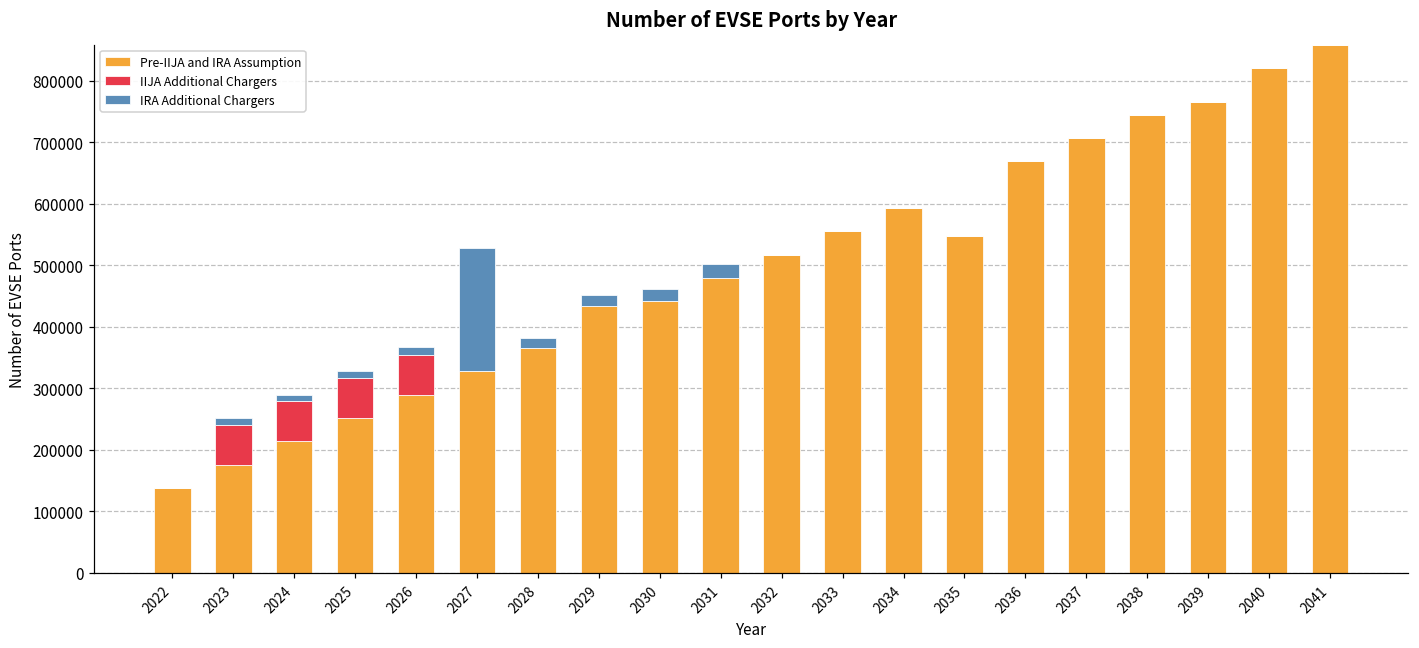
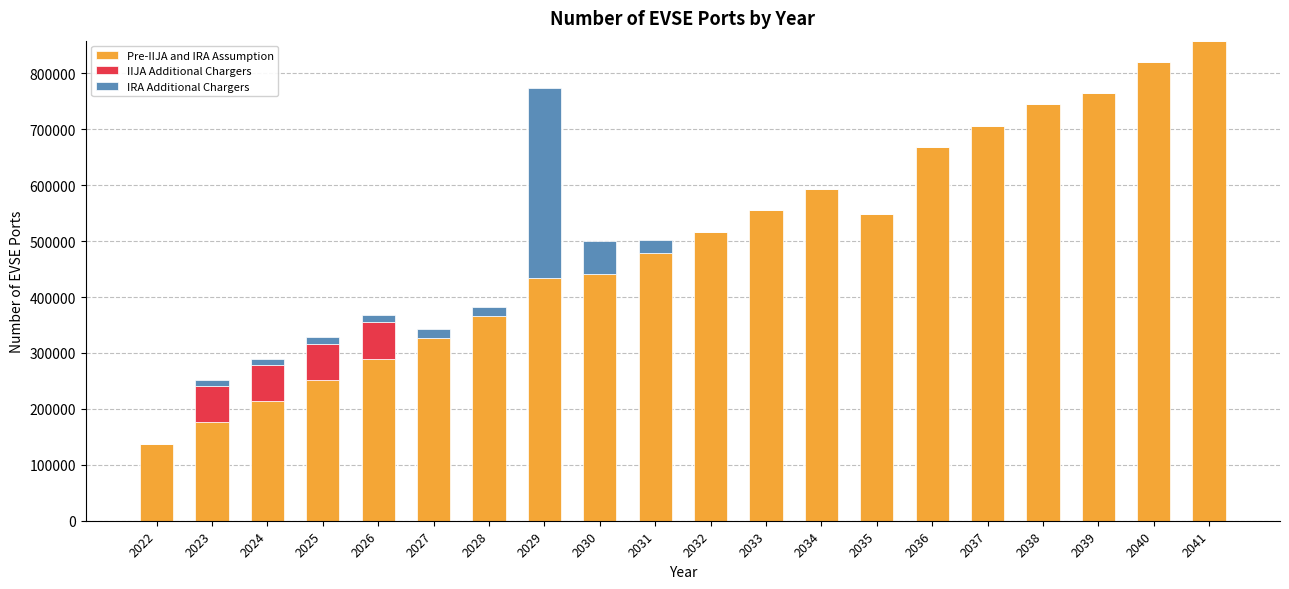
  {
    "Pre-IIJA and IRA Assumption": {
      "2022": 140000,
      "2023": 180000,
      "2024": 210000,
      "2025": 250000,
      "2026": 290000,
      "2027": 330000,
      "2028": 370000,
      "2029": 430000,
      "2030": 440000,
      "2031": 480000,
      "2032": 520000,
      "2033": 560000,
      "2034": 590000,
      "2035": 550000,
      "2036": 670000,
      "2037": 710000,
      "2038": 740000,
      "2039": 770000,
      "2040": 820000,
      "2041": 860000
    },
    "IIJA Additional Chargers": {
      "2022": 0,
      "2023": 60000,
      "2024": 60000,
      "2025": 60000,
      "2026": 60000,
      "2027": 0,
      "2028": 0,
      "2029": 0,
      "2030": 0,
      "2031": 0,
      "2032": 0,
      "2033": 0,
      "2034": 0,
      "2035": 0,
      "2036": 0,
      "2037": 0,
      "2038": 0,
      "2039": 0,
      "2040": 0,
      "2041": 0
    },
    "IRA Additional Chargers": {
      "2022": 0,
      "2023": 10000,
      "2024": 10000,
      "2025": 10000,
      "2026": 10000,
-     "2027": 200000,
+     "2027": 10000,
      "2028": 20000,
-     "2029": 20000,
-     "2030": 20000,
+     "2029": 340000,
+     "2030": 60000,
      "2031": 20000,
      "2032": 0,
      "2033": 0,
      "2034": 0,
      "2035": 0,
      "2036": 0,
      "2037": 0,
      "2038": 0,
      "2039": 0,
      "2040": 0,
      "2041": 0
    }
  }
